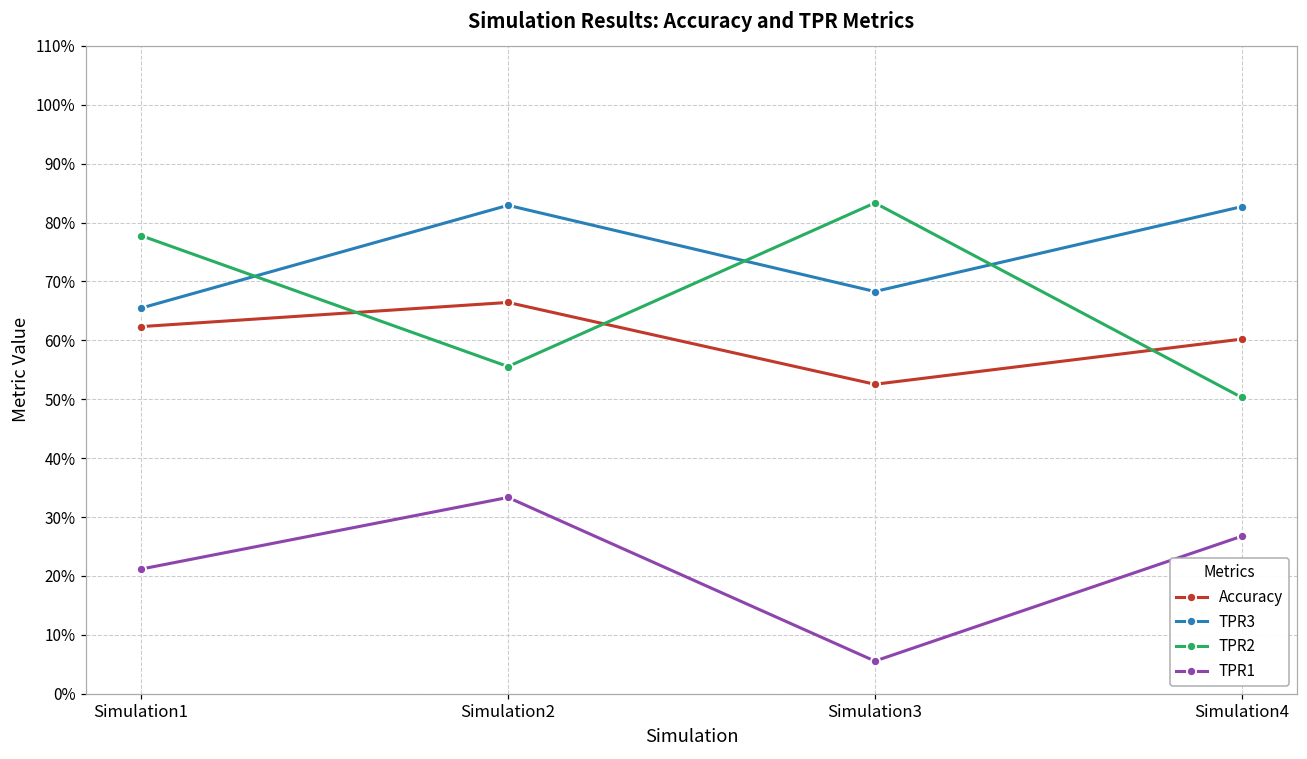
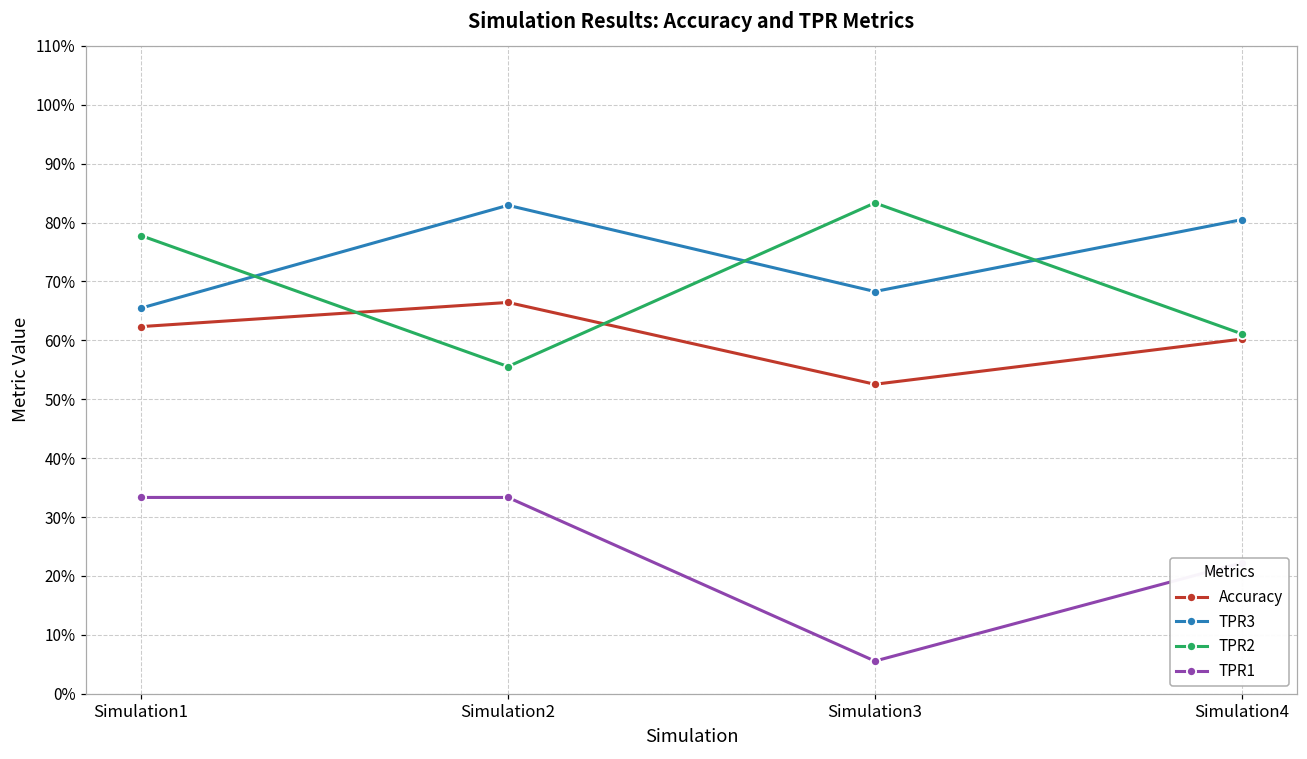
  {
    "Accuracy": {
      "Simulation1": "62%",
      "Simulation2": "66%",
      "Simulation3": "53%",
      "Simulation4": "60%"
    },
    "TPR3": {
      "Simulation1": "65%",
      "Simulation2": "83%",
      "Simulation3": "68%",
-     "Simulation4": "83%"
+     "Simulation4": "80%"
    },
    "TPR2": {
      "Simulation1": "78%",
      "Simulation2": "56%",
      "Simulation3": "83%",
-     "Simulation4": "50%"
+     "Simulation4": "61%"
    },
    "TPR1": {
-     "Simulation1": "21%",
+     "Simulation1": "33%",
      "Simulation2": "33%",
      "Simulation3": "6%",
-     "Simulation4": "27%"
+     "Simulation4": "22%"
    }
  }
